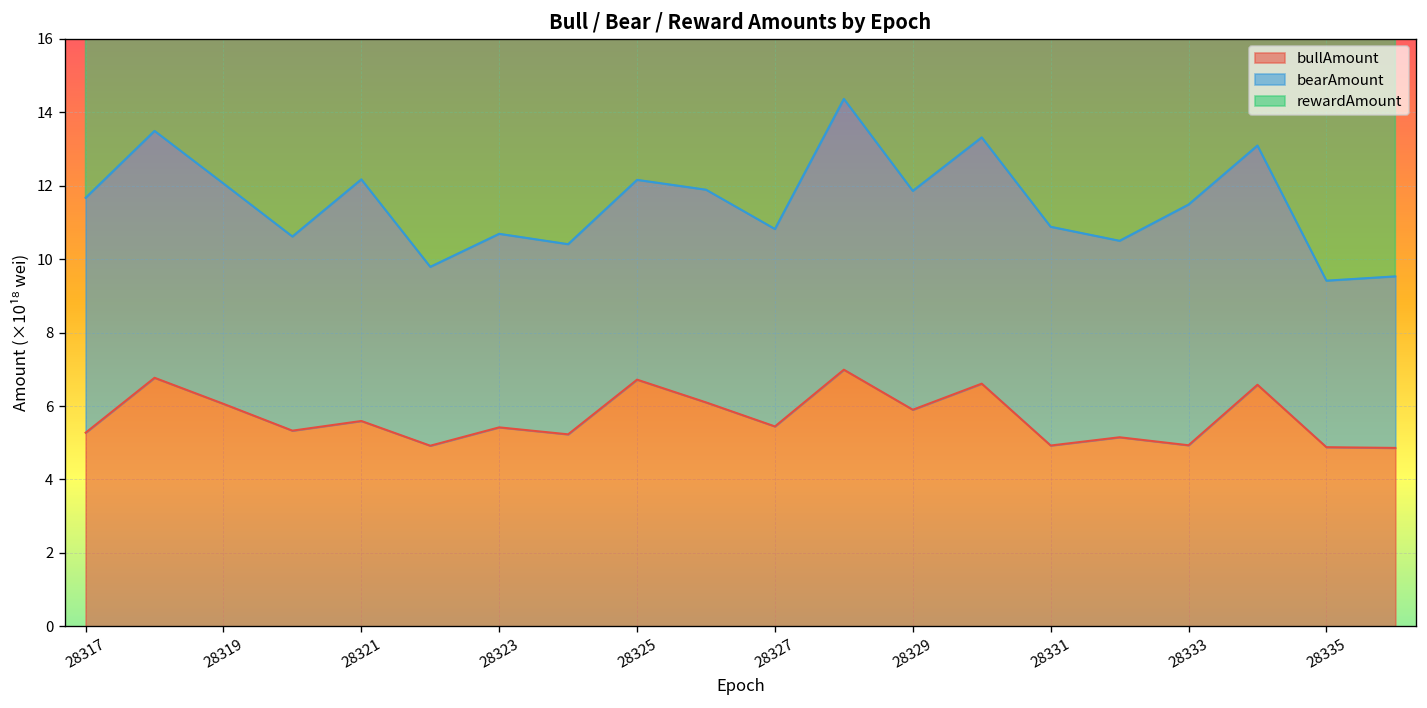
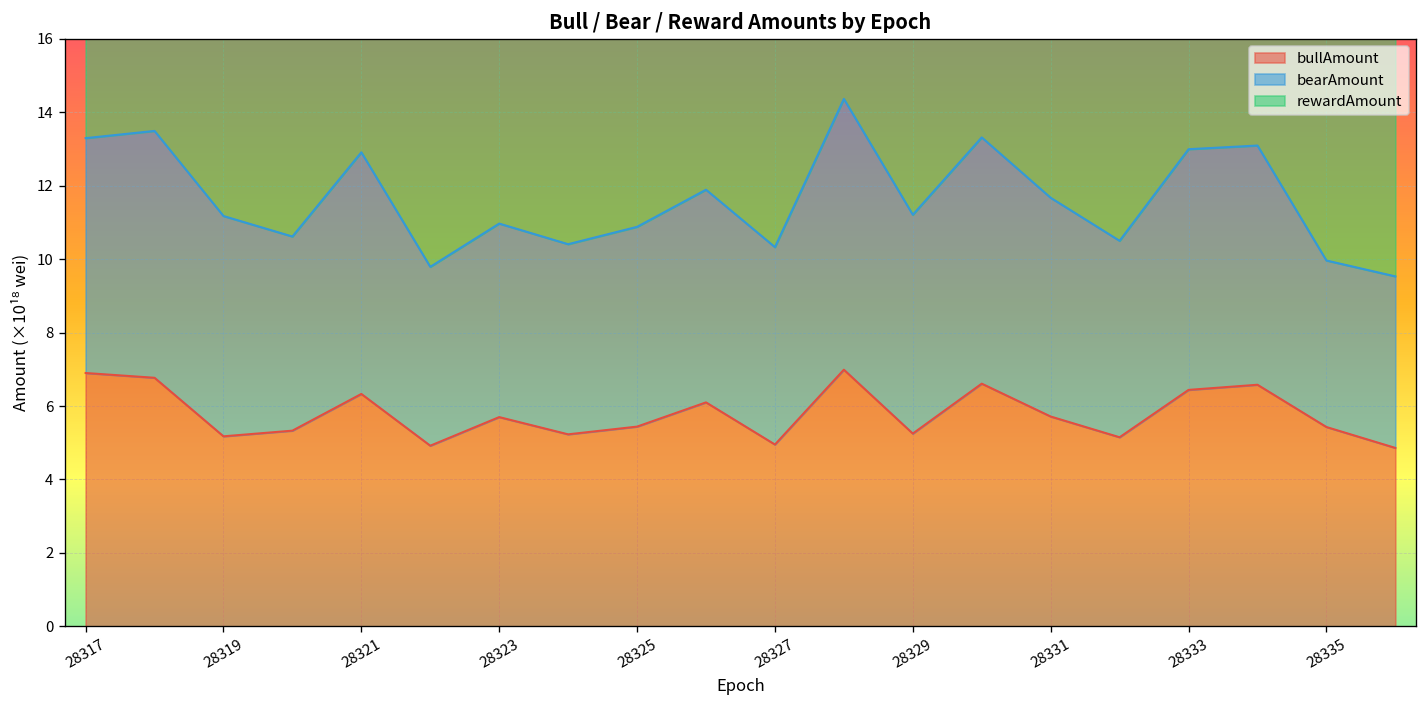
  {
    "bullAmount": {
-     "28317": 5.3,
-     "28319": 6.1,
-     "28321": 5.6,
-     "28323": 5.4,
-     "28325": 6.7,
-     "28327": 5.4,
-     "28329": 5.9,
-     "28331": 4.9,
-     "28333": 4.9,
-     "28335": 4.9
+     "28317": 6.9,
+     "28319": 5.2,
+     "28321": 6.3,
+     "28323": 5.7,
+     "28325": 5.4,
+     "28327": 5.0,
+     "28329": 5.3,
+     "28331": 5.7,
+     "28333": 6.4,
+     "28335": 5.4
    },
    "bearAmount": {
      "28317": 6.4,
      "28319": 6.0,
      "28321": 6.6,
      "28323": 5.3,
      "28325": 5.4,
      "28327": 5.4,
      "28329": 6.0,
      "28331": 6.0,
      "28333": 6.6,
      "28335": 4.5
    }
  }
